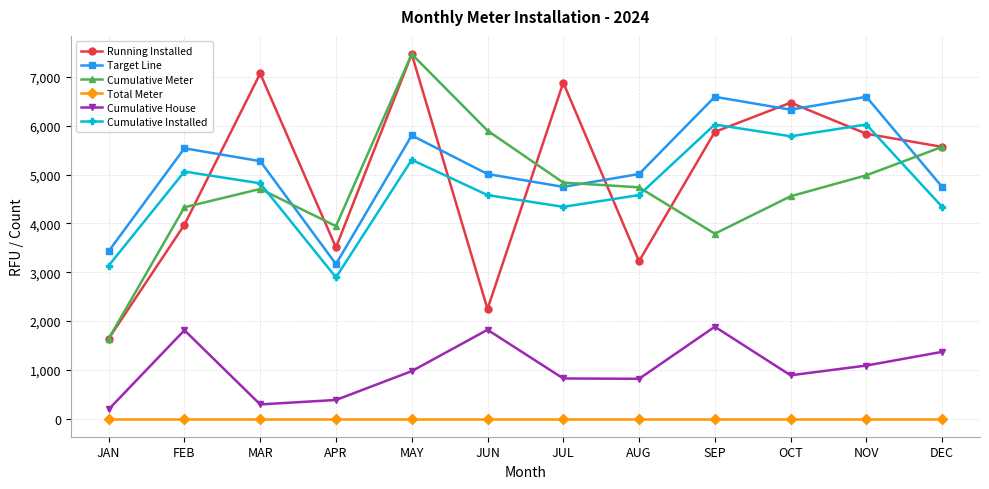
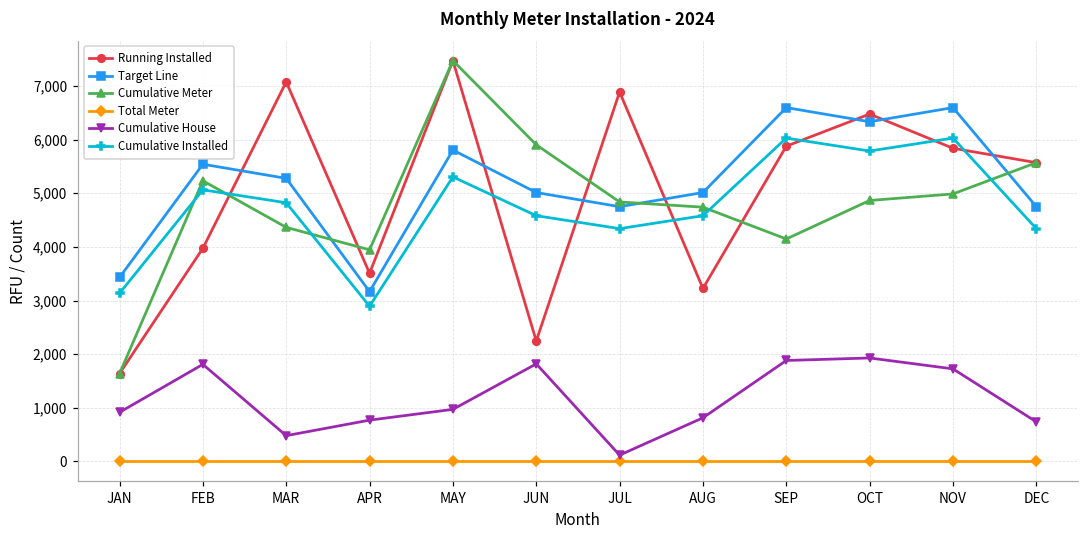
  {
    "Running Installed": {
      "FEB": "4,000",
      "MAR": "7,100",
      "APR": "3,500",
      "JUN": "2,200",
      "JUL": "6,900",
      "AUG": "3,200",
      "SEP": "5,900",
      "OCT": "6,500",
      "NOV": "5,800"
    },
    "Cumulative Meter": {
-     "FEB": "4,300",
-     "MAR": "4,700",
+     "FEB": "5,200",
+     "MAR": "4,400",
      "APR": "3,900",
      "JUN": "5,900",
      "JUL": "4,800",
      "AUG": "4,700",
-     "SEP": "3,800",
-     "OCT": "4,600",
+     "SEP": "4,100",
+     "OCT": "4,900",
      "NOV": "5,000"
    },
    "Total Meter": {
      "JAN": "0",
      "FEB": "0",
      "MAR": "0",
      "APR": "0",
      "MAY": "0",
      "JUN": "0",
      "JUL": "0",
      "AUG": "0",
      "SEP": "0",
      "OCT": "0",
      "NOV": "0",
      "DEC": "0"
    },
    "Cumulative House": {
-     "JAN": "200",
+     "JAN": "900",
      "FEB": "1,800",
-     "MAR": "300",
-     "APR": "400",
+     "MAR": "500",
+     "APR": "800",
      "MAY": "1,000",
      "JUN": "1,800",
-     "JUL": "800",
+     "JUL": "100",
      "AUG": "800",
      "SEP": "1,900",
-     "OCT": "900",
-     "NOV": "1,100",
-     "DEC": "1,400"
+     "OCT": "1,900",
+     "NOV": "1,700",
+     "DEC": "700"
    }
  }
